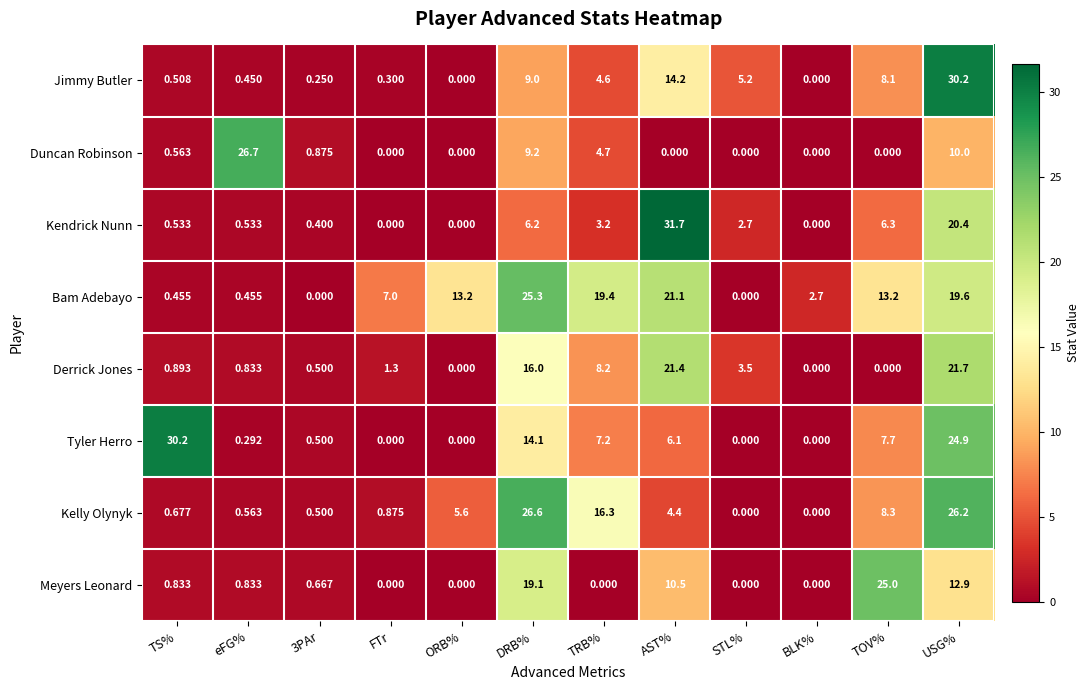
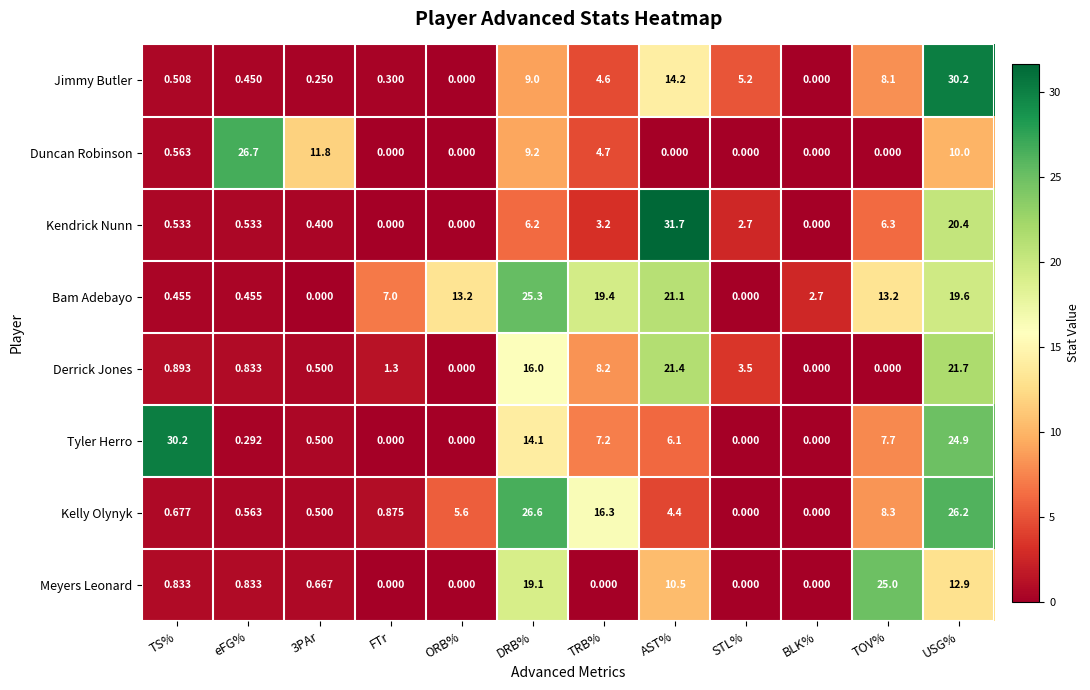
  {
    "Jimmy Butler": {
      "TS%": 0.508,
      "eFG%": 0.450,
      "3PAr": 0.250,
      "FTr": 0.300,
      "ORB%": 0.000,
      "DRB%": 9.0,
      "TRB%": 4.6,
      "AST%": 14.2,
      "STL%": 5.2,
      "BLK%": 0.000,
      "TOV%": 8.1,
      "USG%": 30.2
    },
    "Duncan Robinson": {
      "TS%": 0.563,
      "eFG%": 26.7,
-     "3PAr": 0.875,
+     "3PAr": 11.8,
      "FTr": 0.000,
      "ORB%": 0.000,
      "DRB%": 9.2,
      "TRB%": 4.7,
      "AST%": 0.000,
      "STL%": 0.000,
      "BLK%": 0.000,
      "TOV%": 0.000,
      "USG%": 10.0
    },
    "Kendrick Nunn": {
      "TS%": 0.533,
      "eFG%": 0.533,
      "3PAr": 0.400,
      "FTr": 0.000,
      "ORB%": 0.000,
      "DRB%": 6.2,
      "TRB%": 3.2,
      "AST%": 31.7,
      "STL%": 2.7,
      "BLK%": 0.000,
      "TOV%": 6.3,
      "USG%": 20.4
    },
    "Bam Adebayo": {
      "TS%": 0.455,
      "eFG%": 0.455,
      "3PAr": 0.000,
      "FTr": 7.0,
      "ORB%": 13.2,
      "DRB%": 25.3,
      "TRB%": 19.4,
      "AST%": 21.1,
      "STL%": 0.000,
      "BLK%": 2.7,
      "TOV%": 13.2,
      "USG%": 19.6
    },
    "Derrick Jones": {
      "TS%": 0.893,
      "eFG%": 0.833,
      "3PAr": 0.500,
      "FTr": 1.3,
      "ORB%": 0.000,
      "DRB%": 16.0,
      "TRB%": 8.2,
      "AST%": 21.4,
      "STL%": 3.5,
      "BLK%": 0.000,
      "TOV%": 0.000,
      "USG%": 21.7
    },
    "Tyler Herro": {
      "TS%": 30.2,
      "eFG%": 0.292,
      "3PAr": 0.500,
      "FTr": 0.000,
      "ORB%": 0.000,
      "DRB%": 14.1,
      "TRB%": 7.2,
      "AST%": 6.1,
      "STL%": 0.000,
      "BLK%": 0.000,
      "TOV%": 7.7,
      "USG%": 24.9
    },
    "Kelly Olynyk": {
      "TS%": 0.677,
      "eFG%": 0.563,
      "3PAr": 0.500,
      "FTr": 0.875,
      "ORB%": 5.6,
      "DRB%": 26.6,
      "TRB%": 16.3,
      "AST%": 4.4,
      "STL%": 0.000,
      "BLK%": 0.000,
      "TOV%": 8.3,
      "USG%": 26.2
    },
    "Meyers Leonard": {
      "TS%": 0.833,
      "eFG%": 0.833,
      "3PAr": 0.667,
      "FTr": 0.000,
      "ORB%": 0.000,
      "DRB%": 19.1,
      "TRB%": 0.000,
      "AST%": 10.5,
      "STL%": 0.000,
      "BLK%": 0.000,
      "TOV%": 25.0,
      "USG%": 12.9
    }
  }
